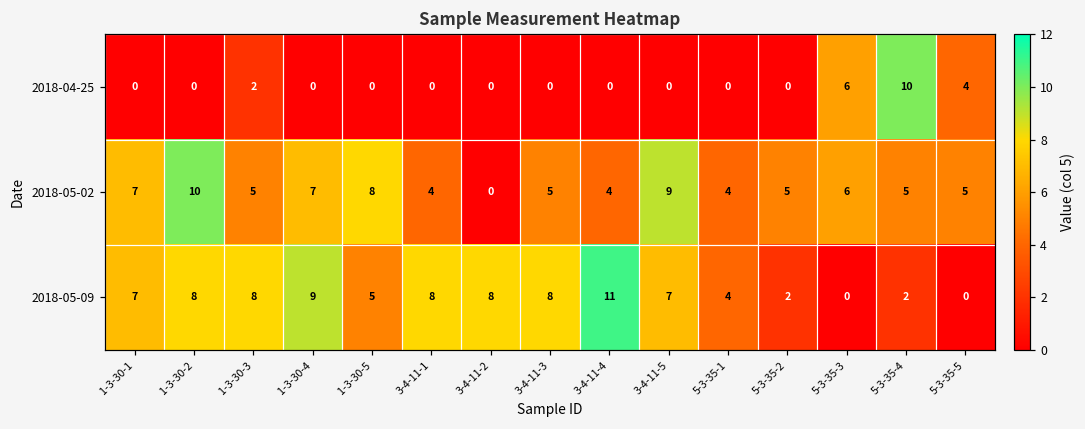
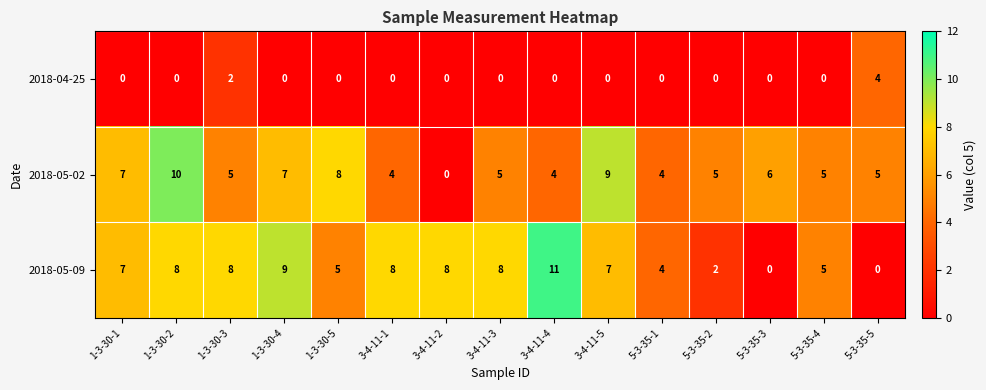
  {
    "2018-04-25": {
      "1-3-30-1": 0,
      "1-3-30-2": 0,
      "1-3-30-3": 2,
      "1-3-30-4": 0,
      "1-3-30-5": 0,
      "3-4-11-1": 0,
      "3-4-11-2": 0,
      "3-4-11-3": 0,
      "3-4-11-4": 0,
      "3-4-11-5": 0,
      "5-3-35-1": 0,
      "5-3-35-2": 0,
-     "5-3-35-3": 6,
-     "5-3-35-4": 10,
+     "5-3-35-3": 0,
+     "5-3-35-4": 0,
      "5-3-35-5": 4
    },
    "2018-05-02": {
      "1-3-30-1": 7,
      "1-3-30-2": 10,
      "1-3-30-3": 5,
      "1-3-30-4": 7,
      "1-3-30-5": 8,
      "3-4-11-1": 4,
      "3-4-11-2": 0,
      "3-4-11-3": 5,
      "3-4-11-4": 4,
      "3-4-11-5": 9,
      "5-3-35-1": 4,
      "5-3-35-2": 5,
      "5-3-35-3": 6,
      "5-3-35-4": 5,
      "5-3-35-5": 5
    },
    "2018-05-09": {
      "1-3-30-1": 7,
      "1-3-30-2": 8,
      "1-3-30-3": 8,
      "1-3-30-4": 9,
      "1-3-30-5": 5,
      "3-4-11-1": 8,
      "3-4-11-2": 8,
      "3-4-11-3": 8,
      "3-4-11-4": 11,
      "3-4-11-5": 7,
      "5-3-35-1": 4,
      "5-3-35-2": 2,
      "5-3-35-3": 0,
-     "5-3-35-4": 2,
+     "5-3-35-4": 5,
      "5-3-35-5": 0
    }
  }
